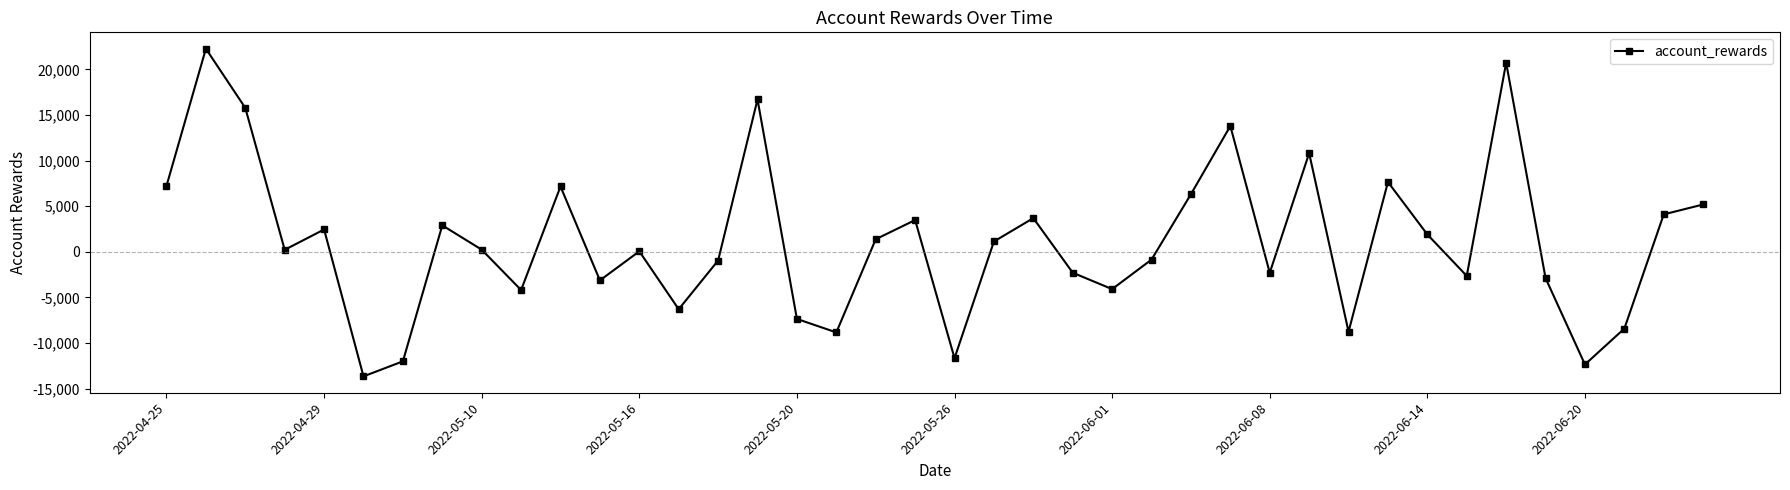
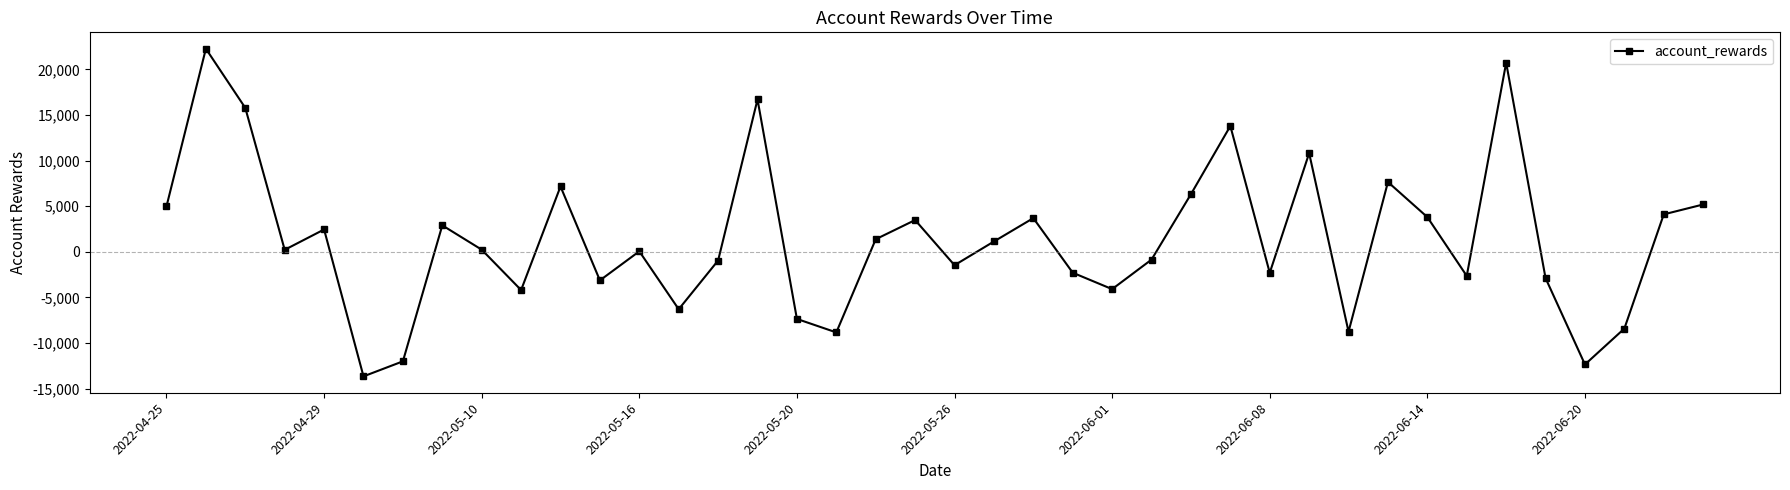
  {
-   "2022-04-25": "7,000",
+   "2022-04-25": "5,000",
    "2022-04-29": "2,000",
    "2022-05-10": "0",
    "2022-05-16": "0",
    "2022-05-20": "-7,000",
-   "2022-05-26": "-12,000",
+   "2022-05-26": "-1,000",
    "2022-06-01": "-4,000",
    "2022-06-08": "-2,000",
-   "2022-06-14": "2,000",
+   "2022-06-14": "4,000",
    "2022-06-20": "-12,000"
  }
